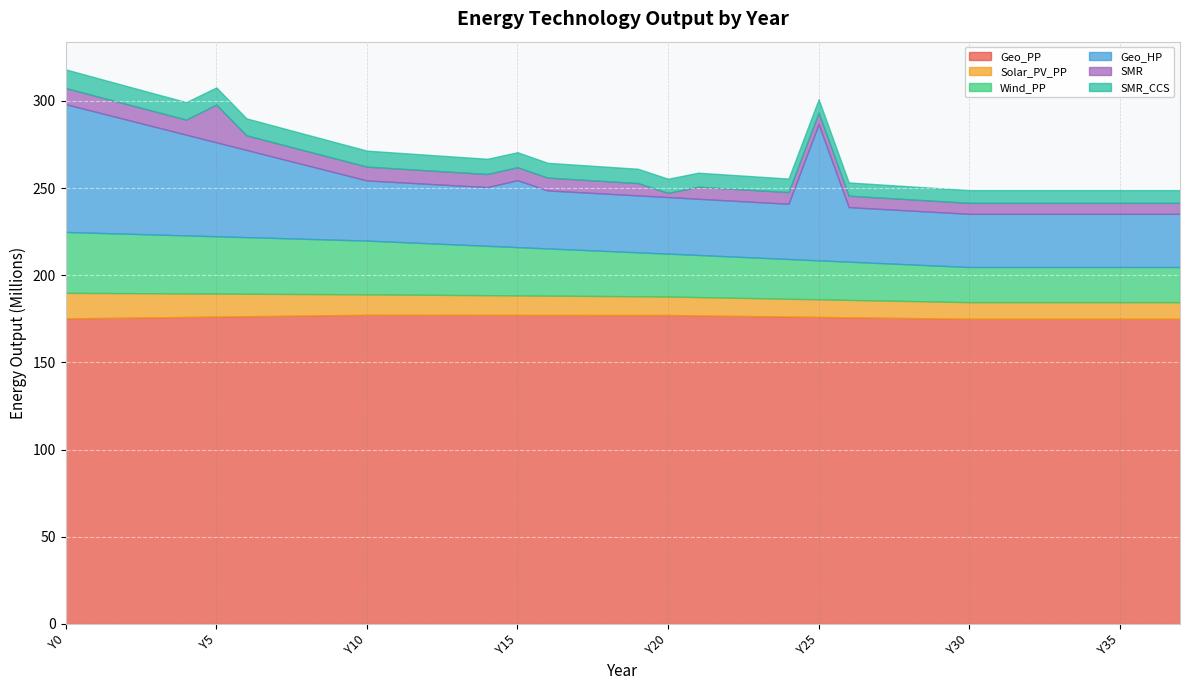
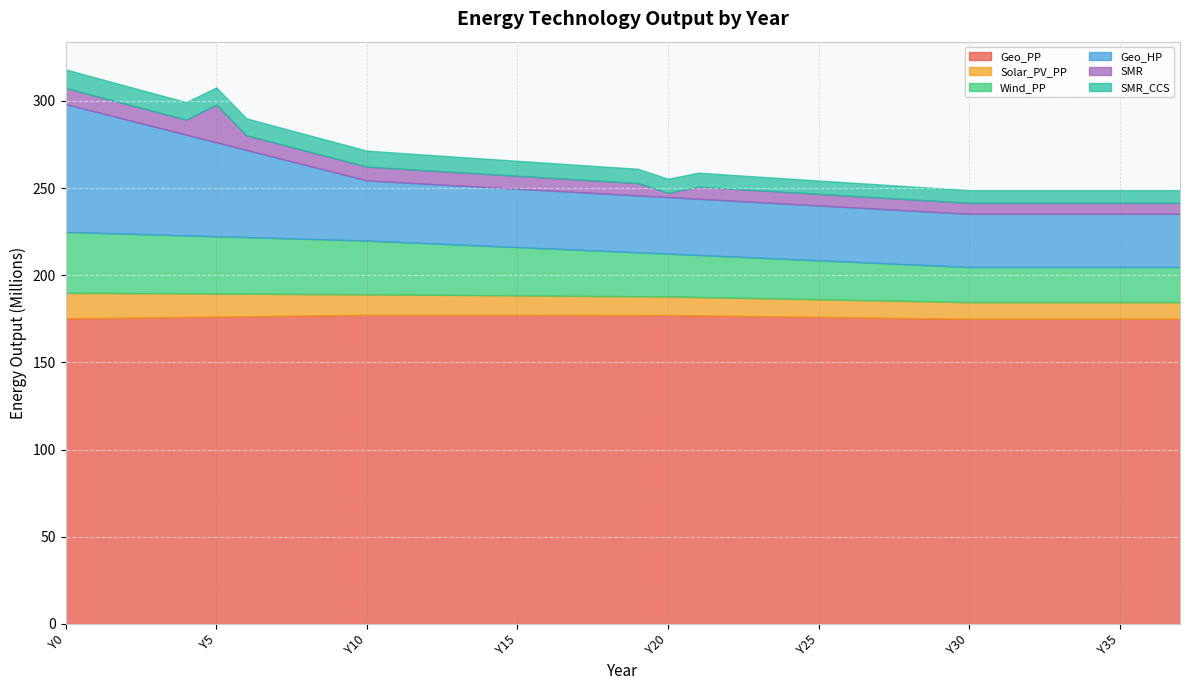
  {
    "Geo_PP": {
      "Y0": 175,
      "Y5": 176,
      "Y10": 177,
      "Y15": 177,
      "Y20": 177,
      "Y25": 176,
      "Y30": 175,
      "Y35": 175
    },
    "Solar_PV_PP": {
      "Y0": 15,
      "Y5": 13,
      "Y10": 12,
      "Y15": 11,
      "Y20": 11,
      "Y25": 10,
      "Y30": 10,
      "Y35": 10
    },
    "Geo_HP": {
      "Y0": 73,
      "Y5": 54,
      "Y10": 34,
-     "Y15": 38,
+     "Y15": 33,
      "Y20": 32,
-     "Y25": 78,
+     "Y25": 31,
      "Y30": 31,
      "Y35": 31
    },
    "SMR": {
      "Y0": 9,
      "Y5": 22,
      "Y10": 8,
      "Y15": 7,
      "Y20": 2,
      "Y25": 7,
      "Y30": 6,
      "Y35": 6
    }
  }
